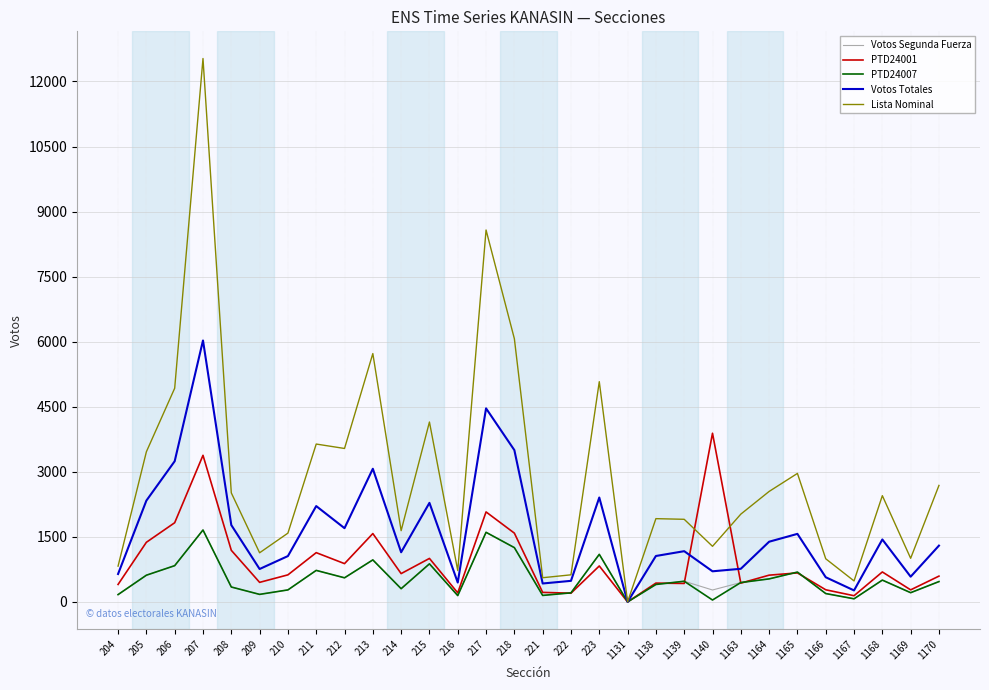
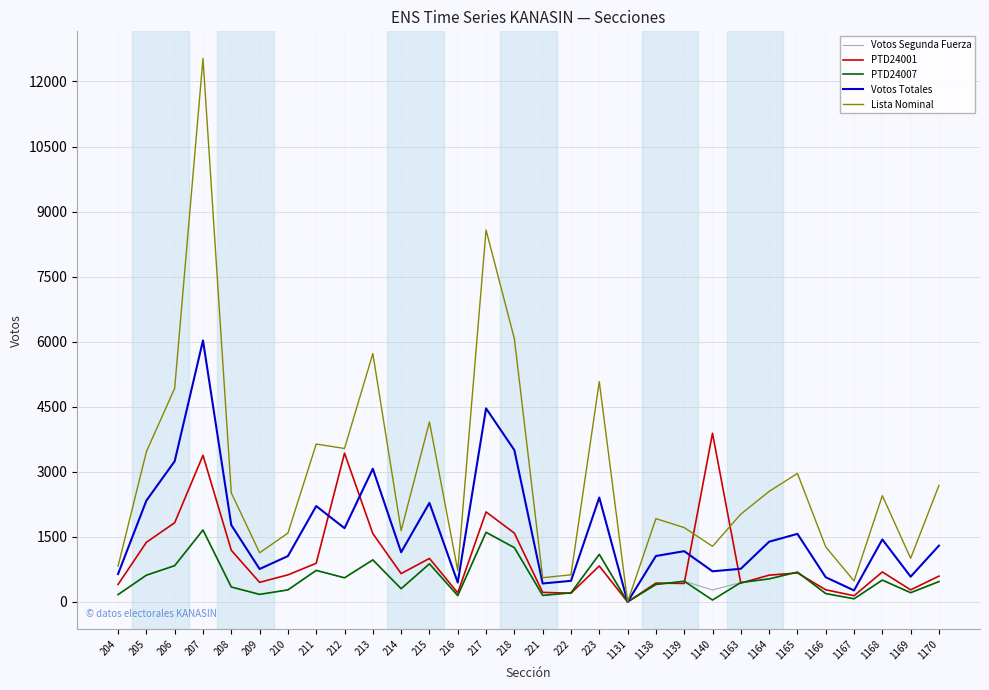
  {
    "Votos Segunda Fuerza": {
      "1140": 300
    },
    "PTD24001": {
      "204": 400,
      "205": 1400,
      "206": 1800,
      "207": 3400,
      "208": 1200,
      "209": 500,
      "210": 600,
-     "211": 1100,
-     "212": 900,
+     "211": 900,
+     "212": 3400,
      "213": 1600,
      "214": 700,
      "215": 1000,
      "216": 200,
      "217": 2100,
      "218": 1600,
      "221": 200,
      "223": 800,
      "1140": 3900,
      "1164": 600,
      "1166": 300,
      "1167": 100,
      "1168": 700,
      "1169": 300,
      "1170": 600
    },
    "PTD24007": {
      "1140": 0
    },
    "Votos Totales": {
      "204": 600,
      "205": 2300,
      "206": 3200,
      "207": 6000,
      "208": 1800,
      "209": 800,
      "210": 1100,
      "211": 2200,
      "212": 1700,
      "213": 3100,
      "214": 1100,
      "215": 2300,
      "216": 400,
      "217": 4500,
      "218": 3500,
      "221": 400,
      "222": 500,
      "223": 2400,
      "1138": 1100,
      "1139": 1200,
      "1140": 700,
      "1163": 800,
      "1164": 1400,
      "1165": 1600,
      "1166": 600,
      "1167": 300,
      "1168": 1400,
      "1169": 600,
      "1170": 1300
    },
    "Lista Nominal": {
      "204": 800,
      "205": 3500,
      "206": 4900,
      "207": 12500,
      "208": 2500,
      "209": 1100,
      "210": 1600,
      "211": 3600,
      "212": 3500,
      "213": 5700,
      "214": 1600,
      "215": 4100,
      "216": 700,
      "217": 8600,
      "218": 6100,
      "221": 600,
      "222": 600,
      "223": 5100,
      "1138": 1900,
-     "1139": 1900,
+     "1139": 1700,
      "1140": 1300,
      "1163": 2000,
      "1164": 2500,
      "1165": 3000,
-     "1166": 1000,
+     "1166": 1300,
      "1167": 500,
      "1168": 2500,
      "1169": 1000,
      "1170": 2700
    }
  }
